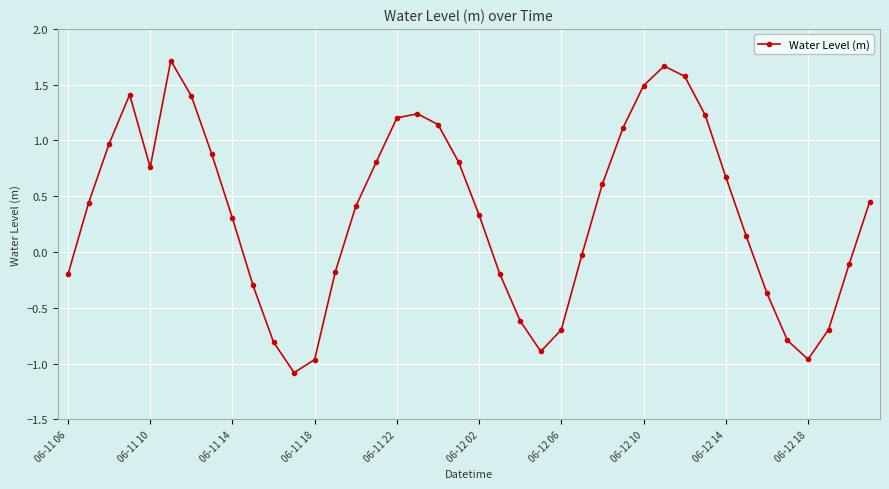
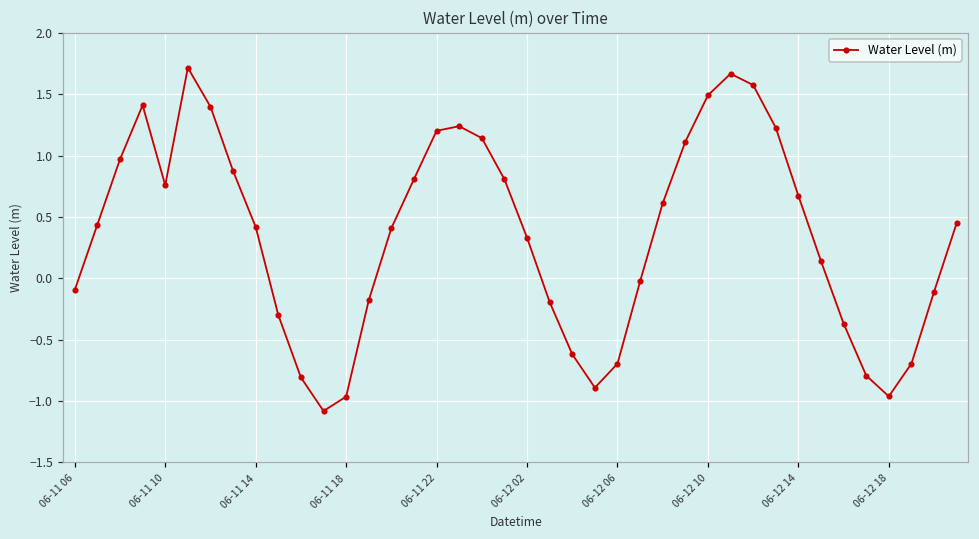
  {
-   "06-11 06": -0.20,
+   "06-11 06": -0.09,
    "06-11 10": 0.76,
-   "06-11 14": 0.30,
+   "06-11 14": 0.42,
    "06-11 18": -0.96,
    "06-11 22": 1.20,
    "06-12 02": 0.33,
    "06-12 06": -0.70,
    "06-12 10": 1.49,
    "06-12 14": 0.67,
    "06-12 18": -0.96
  }
